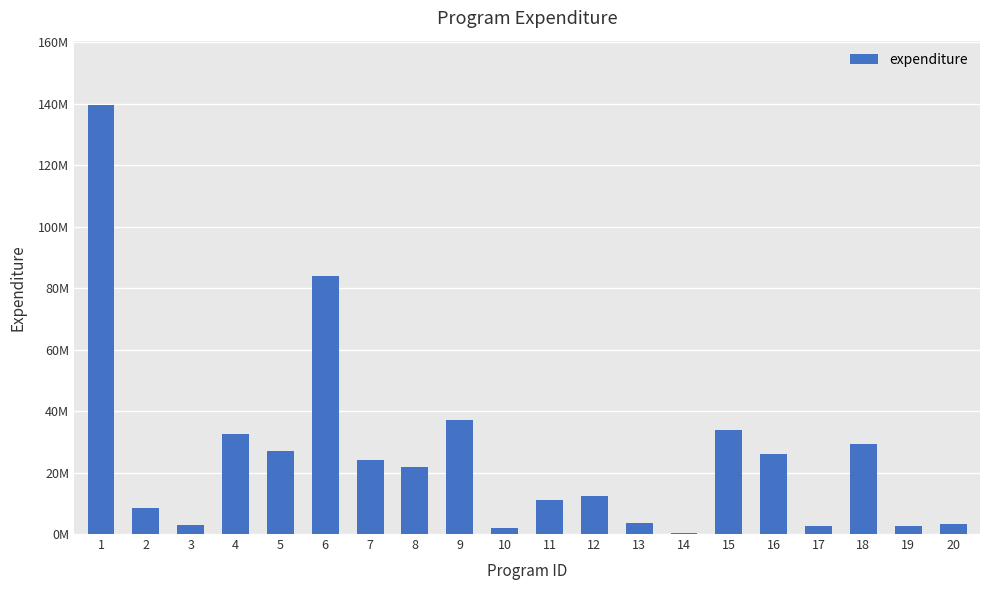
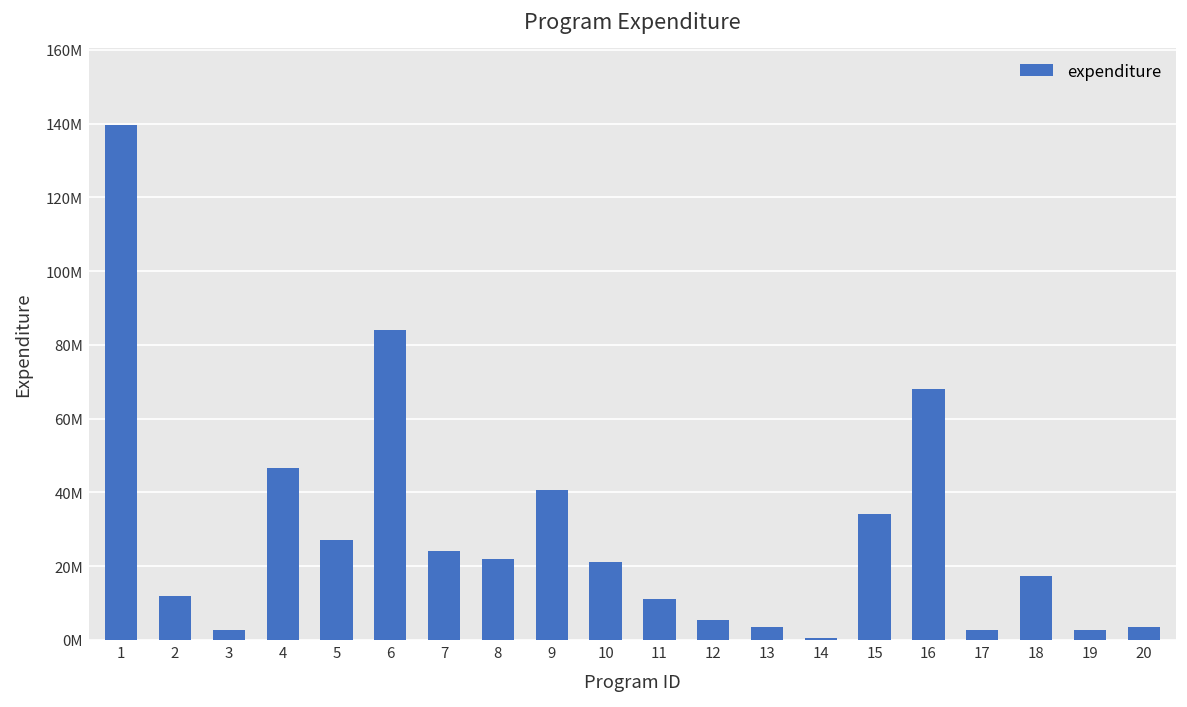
  {
    "1": 140000000,
-   "2": 9000000,
+   "2": 12000000,
    "3": 3000000,
-   "4": 32000000,
+   "4": 46000000,
    "5": 27000000,
    "6": 84000000,
    "7": 24000000,
    "8": 22000000,
-   "9": 37000000,
-   "10": 2000000,
+   "9": 41000000,
+   "10": 21000000,
    "11": 11000000,
-   "12": 12000000,
+   "12": 5000000,
    "13": 4000000,
    "15": 34000000,
-   "16": 26000000,
+   "16": 68000000,
    "17": 3000000,
-   "18": 29000000,
+   "18": 17000000,
    "19": 3000000,
    "20": 3000000
  }
